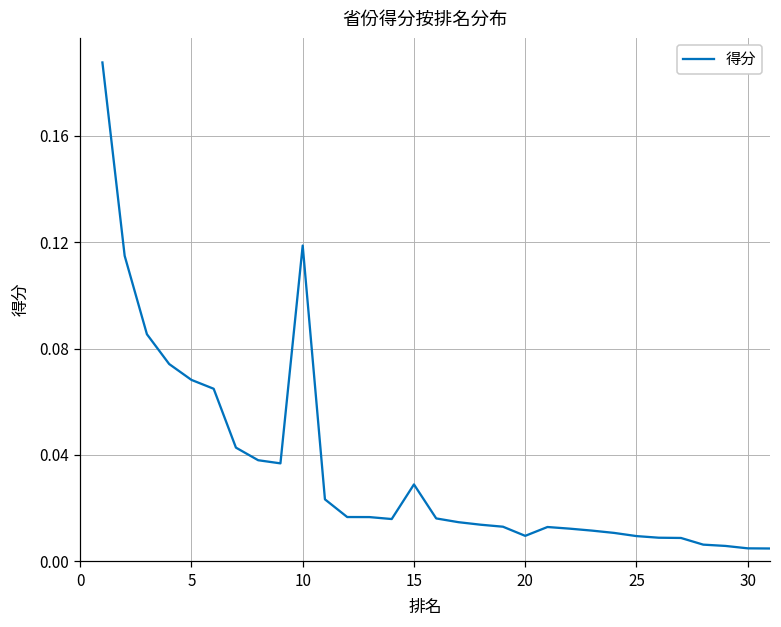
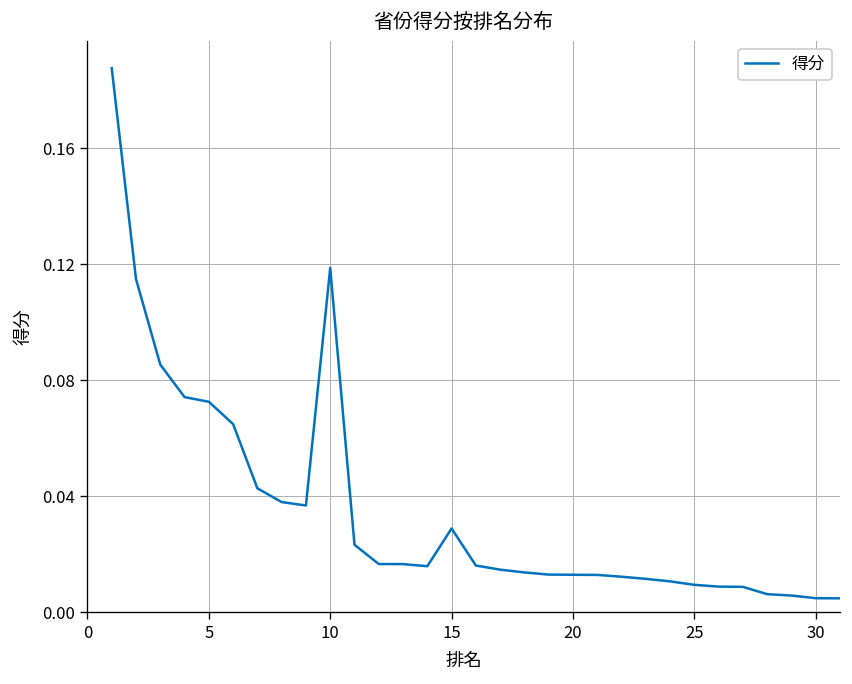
  {
-   "5": 0.068,
+   "5": 0.073,
    "10": 0.119,
    "15": 0.029,
-   "20": 0.010,
+   "20": 0.013,
    "25": 0.009,
    "30": 0.005
  }
